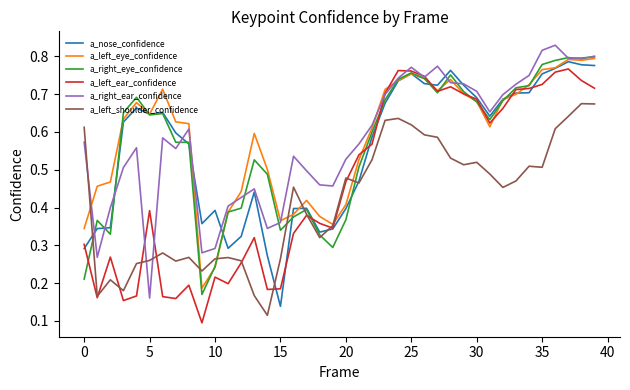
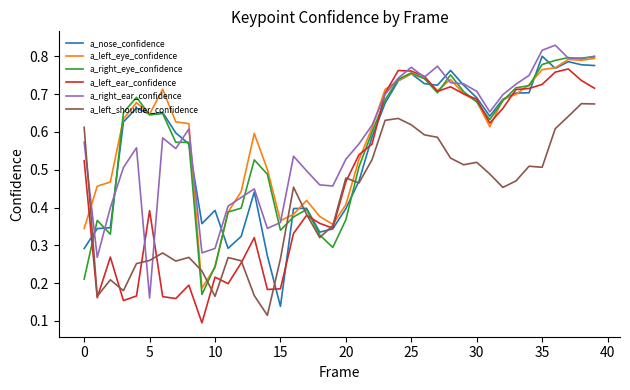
  {
    "a_nose_confidence": {
      "0": 0.29,
      "10": 0.39,
      "15": 0.14,
      "20": 0.40,
-     "35": 0.75
+     "35": 0.80
    },
    "a_left_eye_confidence": {
      "0": 0.34,
      "20": 0.41,
      "35": 0.76
    },
    "a_right_eye_confidence": {
      "0": 0.21,
      "15": 0.34,
      "20": 0.37,
      "35": 0.78
    },
    "a_left_ear_confidence": {
-     "0": 0.30,
+     "0": 0.52,
      "5": 0.39,
      "10": 0.22,
      "15": 0.19,
      "20": 0.47,
      "35": 0.73
    },
    "a_right_ear_confidence": {
      "0": 0.57,
      "5": 0.16,
      "10": 0.29,
      "20": 0.53,
      "25": 0.77,
      "30": 0.71,
      "35": 0.82
    },
    "a_left_shoulder_confidence": {
      "0": 0.61,
      "5": 0.26,
-     "10": 0.26,
+     "10": 0.17,
      "15": 0.26,
      "20": 0.48,
      "25": 0.62,
      "30": 0.52,
      "35": 0.51
    }
  }
